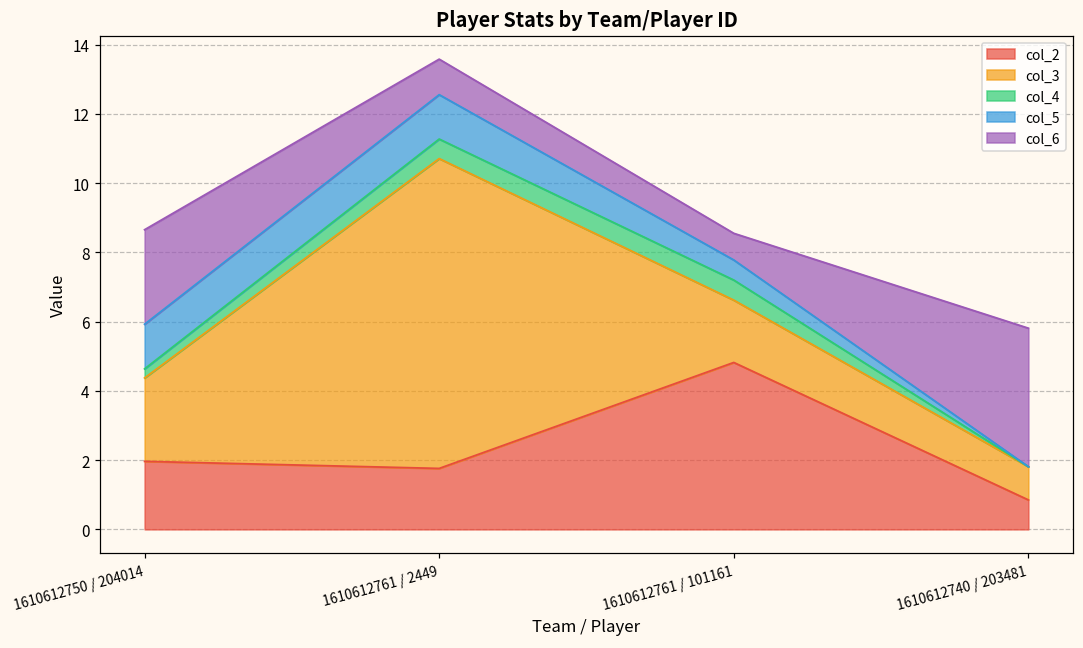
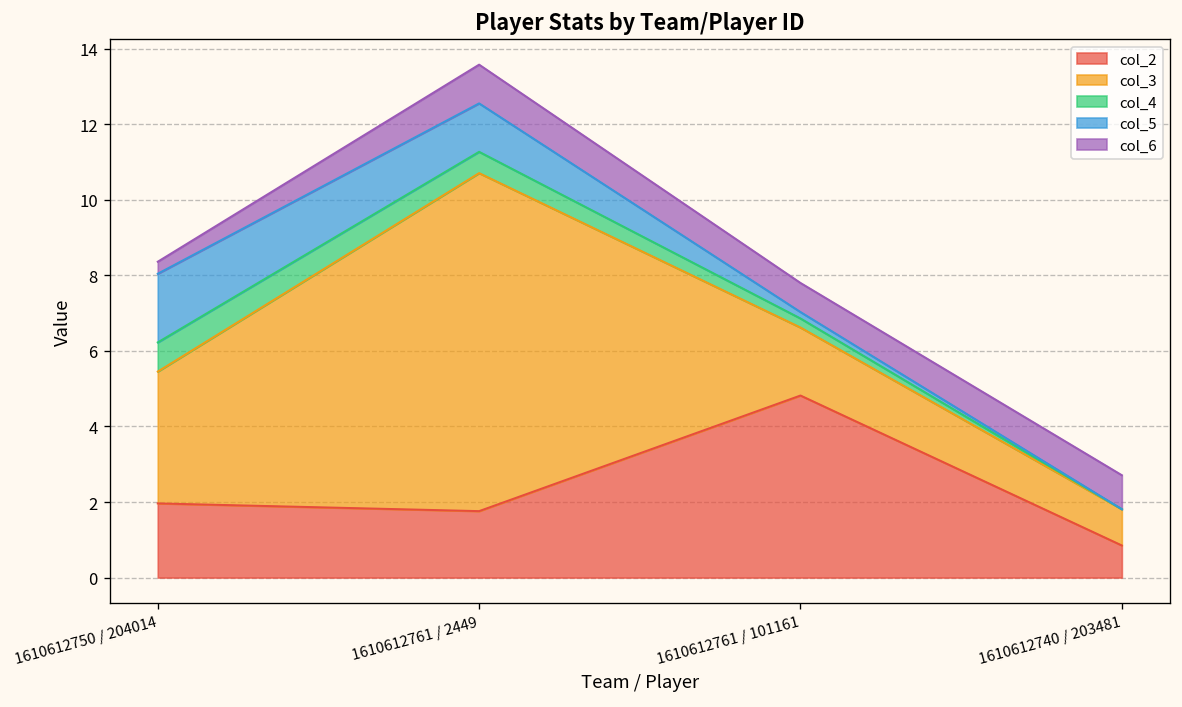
  {
    "col_2": {
      "1610612750 / 204014": 2.0,
      "1610612761 / 2449": 1.8,
      "1610612761 / 101161": 4.8,
      "1610612740 / 203481": 0.9
    },
    "col_3": {
-     "1610612750 / 204014": 2.4,
+     "1610612750 / 204014": 3.5,
      "1610612761 / 2449": 8.9,
      "1610612761 / 101161": 1.8
    },
    "col_4": {
-     "1610612750 / 204014": 0.3,
+     "1610612750 / 204014": 0.8,
      "1610612761 / 2449": 0.6,
-     "1610612761 / 101161": 0.6
+     "1610612761 / 101161": 0.2
    },
    "col_5": {
-     "1610612750 / 204014": 1.3,
+     "1610612750 / 204014": 1.8,
      "1610612761 / 2449": 1.3,
-     "1610612761 / 101161": 0.6
+     "1610612761 / 101161": 0.2
    },
    "col_6": {
-     "1610612750 / 204014": 2.7,
+     "1610612750 / 204014": 0.3,
      "1610612761 / 2449": 1.0,
      "1610612761 / 101161": 0.8,
-     "1610612740 / 203481": 4.0
+     "1610612740 / 203481": 0.9
    }
  }
